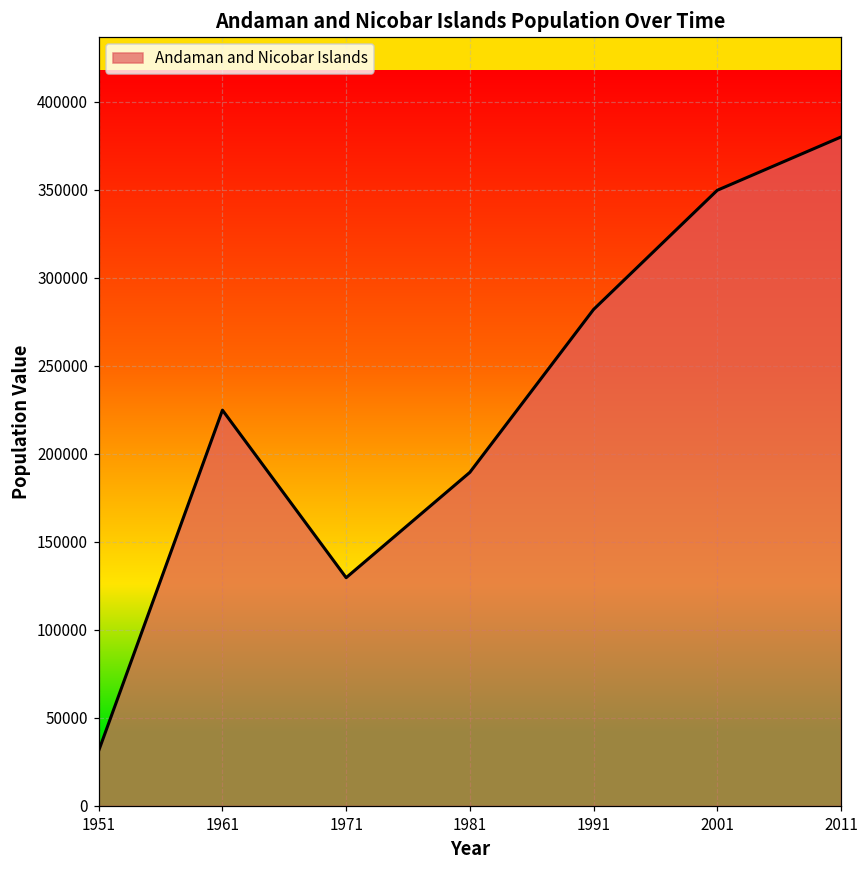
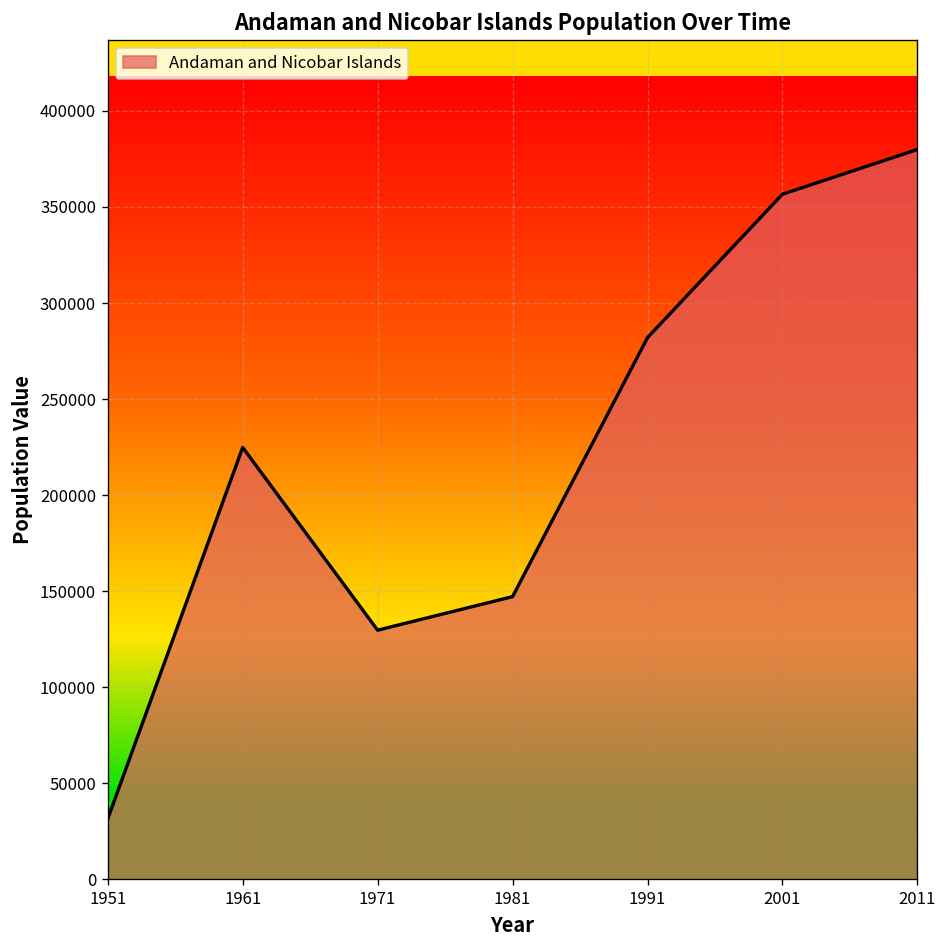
  {
    "1951": 31000,
    "1961": 225000,
    "1971": 130000,
-   "1981": 189000,
+   "1981": 147000,
    "1991": 282000,
-   "2001": 350000,
+   "2001": 357000,
    "2011": 380000
  }
